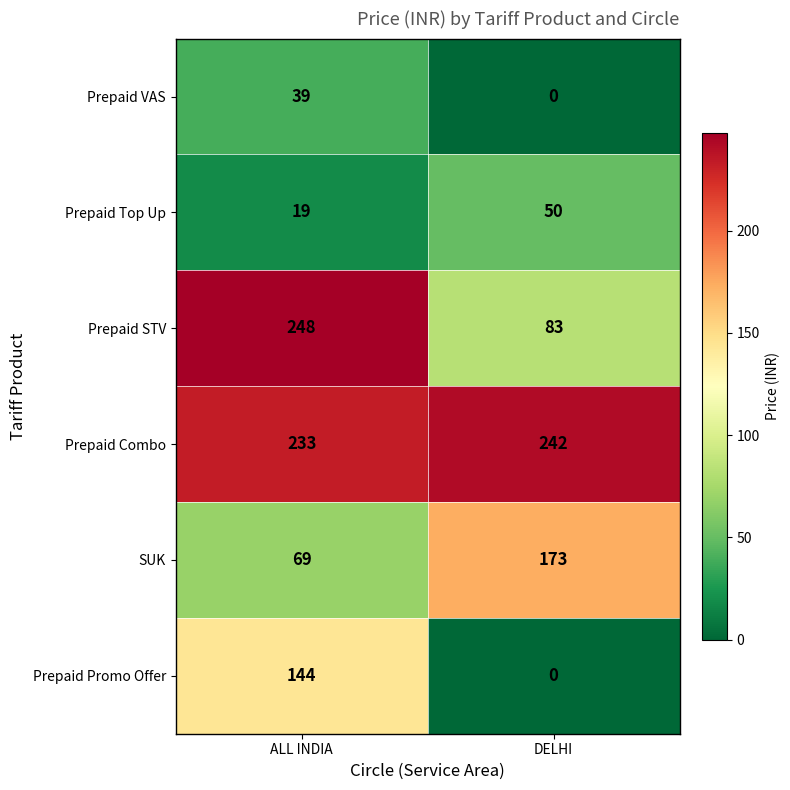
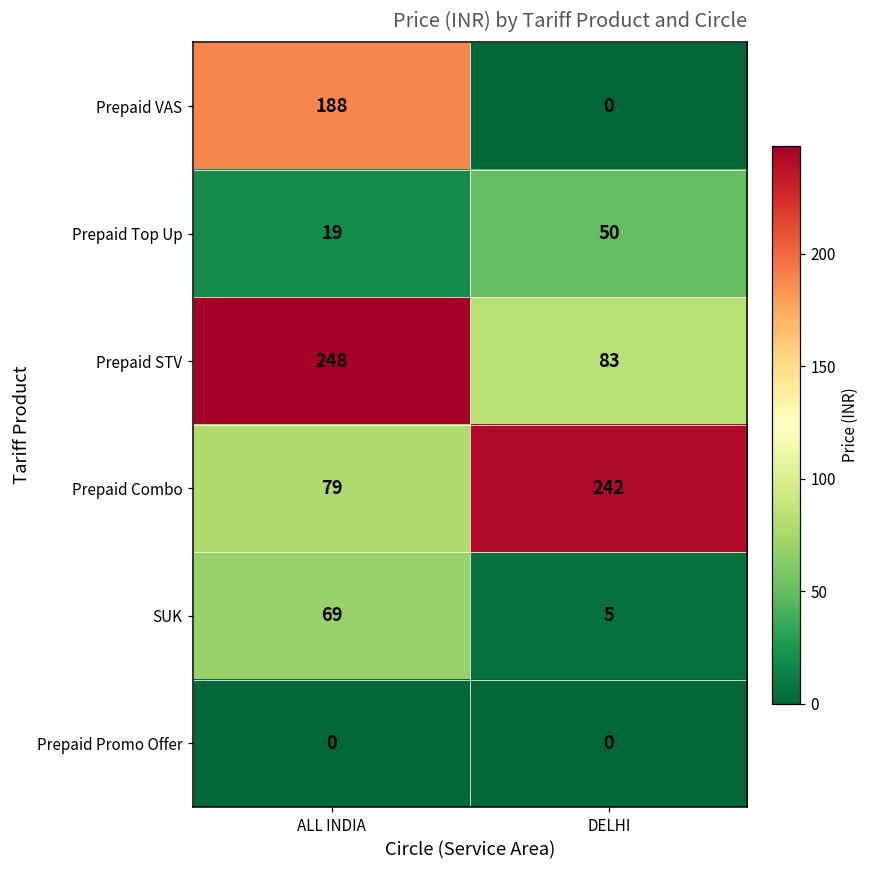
  {
    "Prepaid VAS": {
-     "ALL INDIA": 39,
+     "ALL INDIA": 188,
      "DELHI": 0
    },
    "Prepaid Top Up": {
      "ALL INDIA": 19,
      "DELHI": 50
    },
    "Prepaid STV": {
      "ALL INDIA": 248,
      "DELHI": 83
    },
    "Prepaid Combo": {
-     "ALL INDIA": 233,
+     "ALL INDIA": 79,
      "DELHI": 242
    },
    "SUK": {
      "ALL INDIA": 69,
-     "DELHI": 173
+     "DELHI": 5
    },
    "Prepaid Promo Offer": {
-     "ALL INDIA": 144,
+     "ALL INDIA": 0,
      "DELHI": 0
    }
  }
